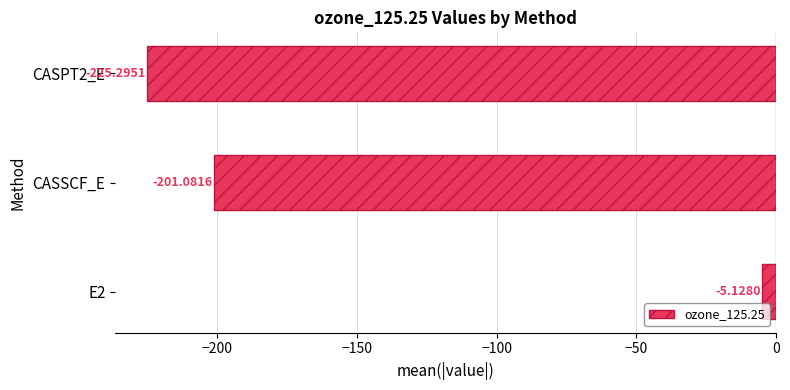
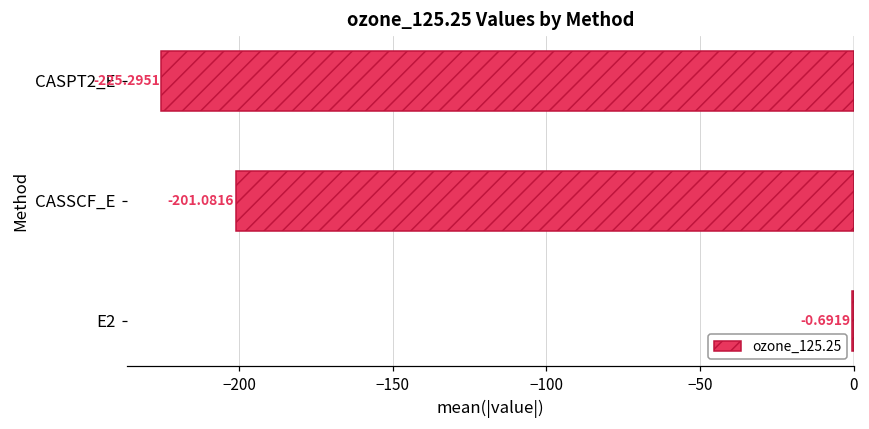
  {
    "CASPT2_E": -225.2951,
    "CASSCF_E": -201.0816,
-   "E2": -5.1280
+   "E2": -0.6919
  }
